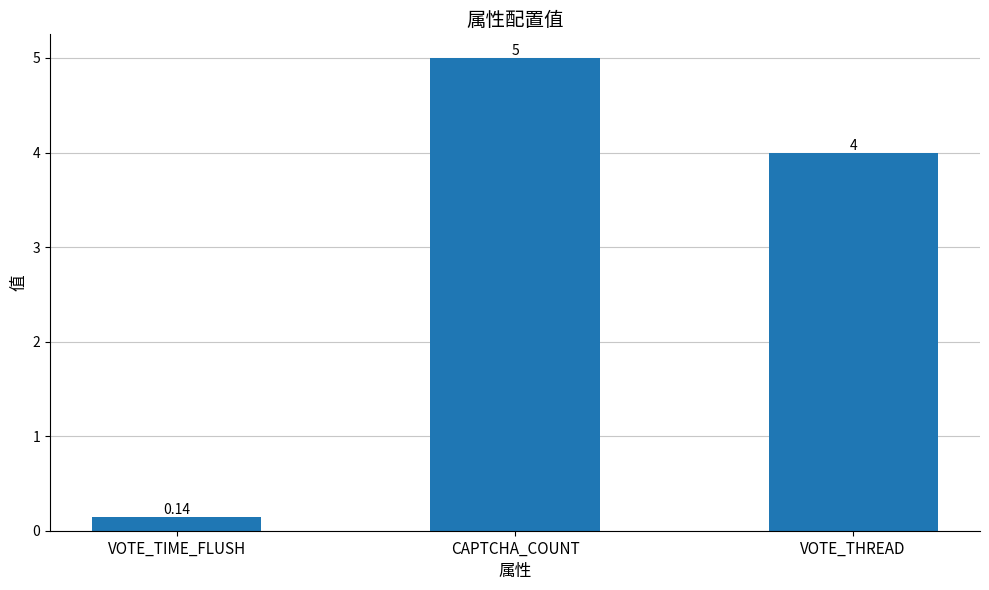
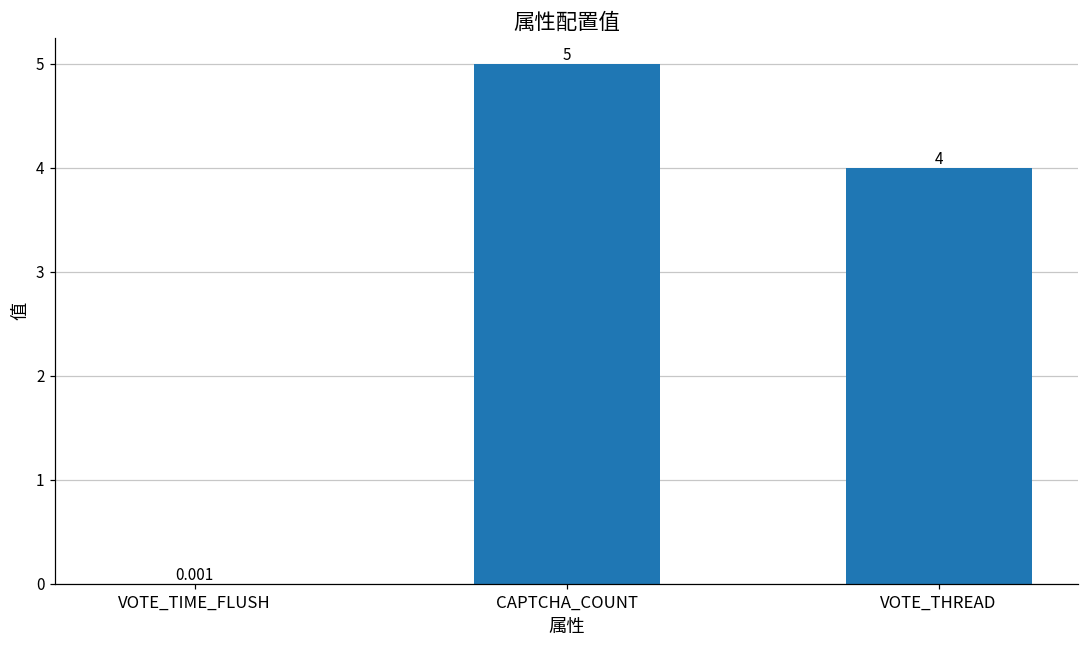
  {
-   "VOTE_TIME_FLUSH": 0.14,
+   "VOTE_TIME_FLUSH": 0.001,
    "CAPTCHA_COUNT": 5,
    "VOTE_THREAD": 4
  }
